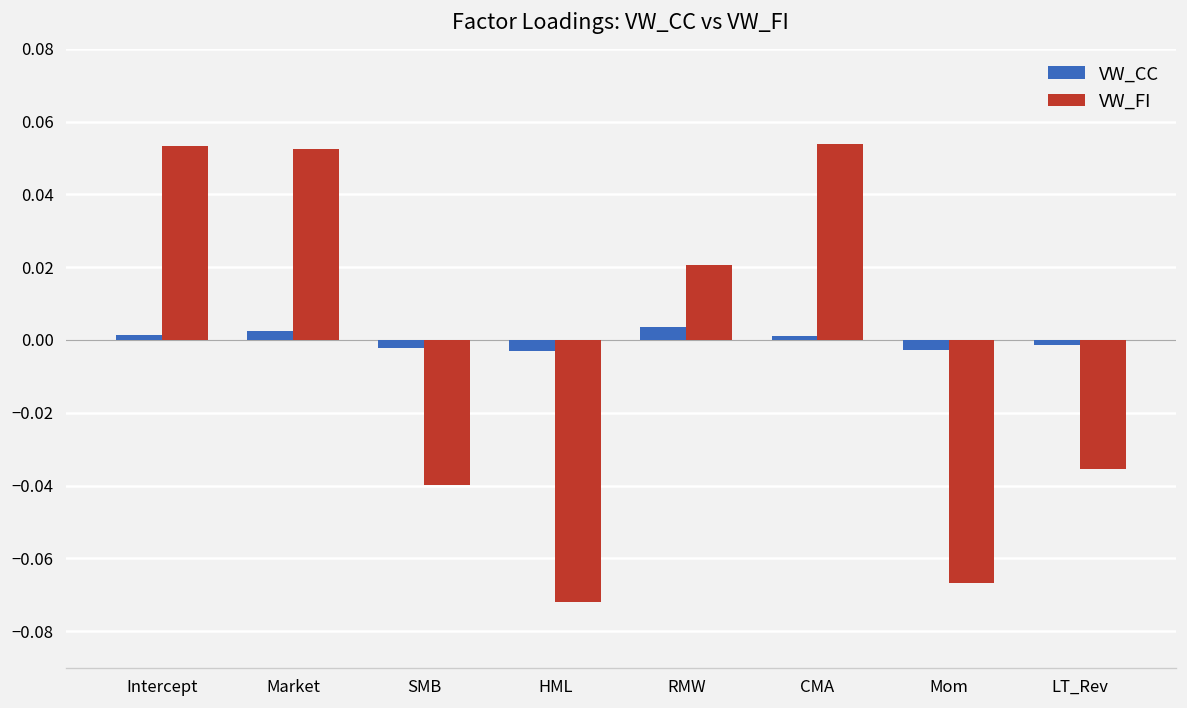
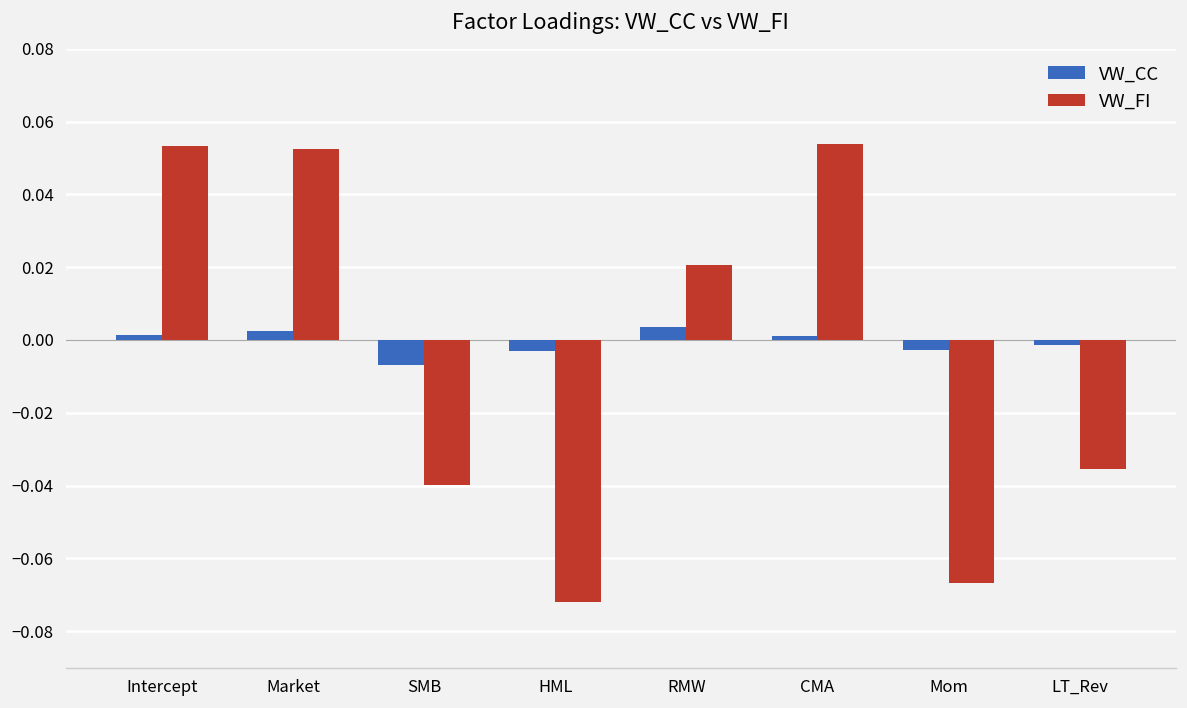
  {
    "VW_CC": {
      "Intercept": 0.001,
      "Market": 0.002,
-     "SMB": -0.002,
+     "SMB": -0.007,
      "HML": -0.003,
      "RMW": 0.003,
      "CMA": 0.001,
      "Mom": -0.003,
      "LT_Rev": -0.001
    },
    "VW_FI": {
      "Intercept": 0.053,
      "Market": 0.052,
      "SMB": -0.040,
      "HML": -0.072,
      "RMW": 0.021,
      "CMA": 0.054,
      "Mom": -0.067,
      "LT_Rev": -0.035
    }
  }
